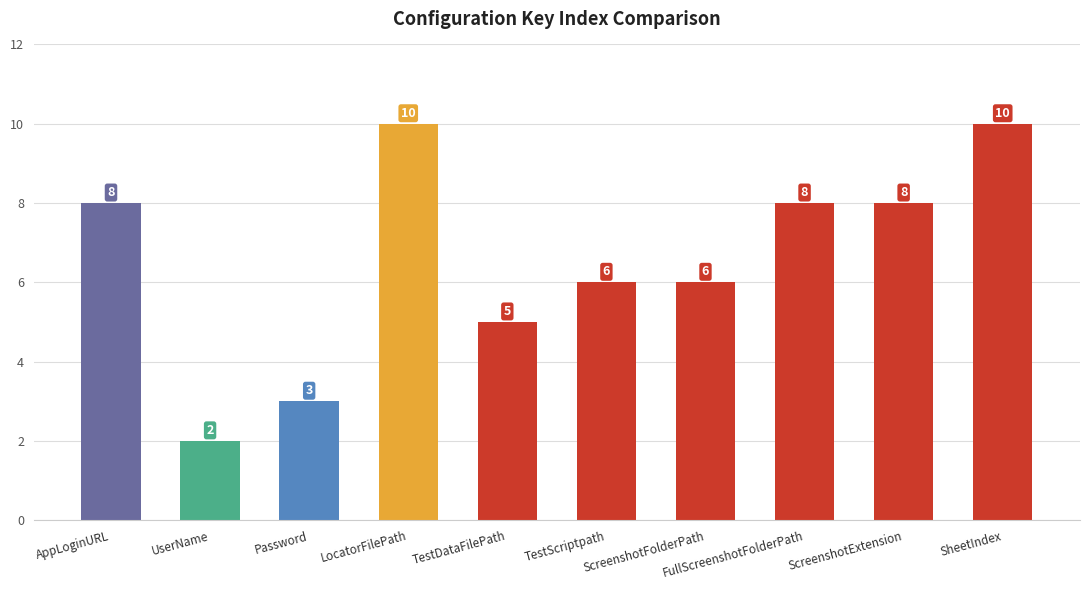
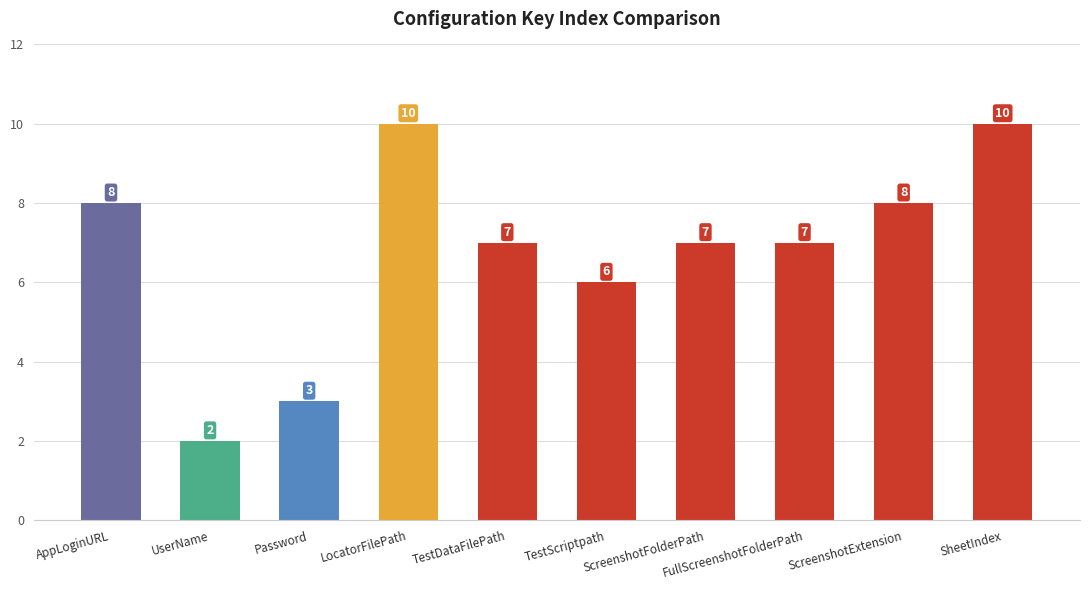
  {
-   "TestDataFilePath": 5,
-   "ScreenshotFolderPath": 6,
-   "FullScreenshotFolderPath": 8
+   "TestDataFilePath": 7,
+   "ScreenshotFolderPath": 7,
+   "FullScreenshotFolderPath": 7
  }
